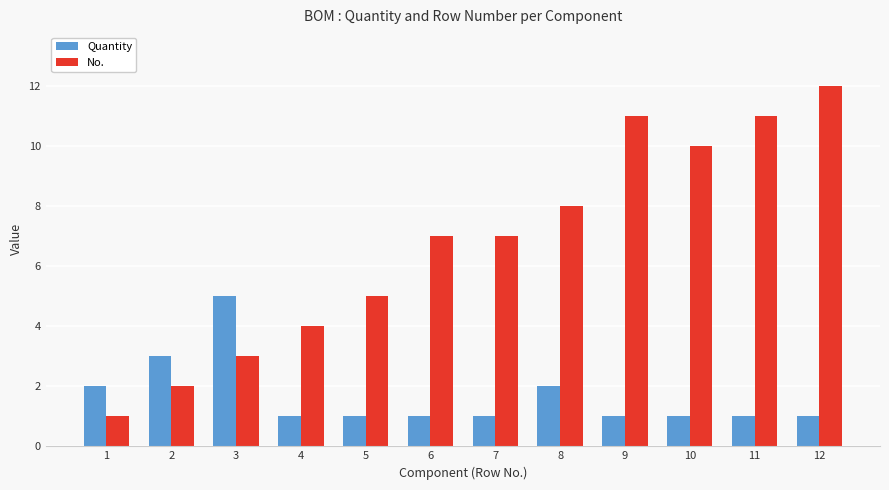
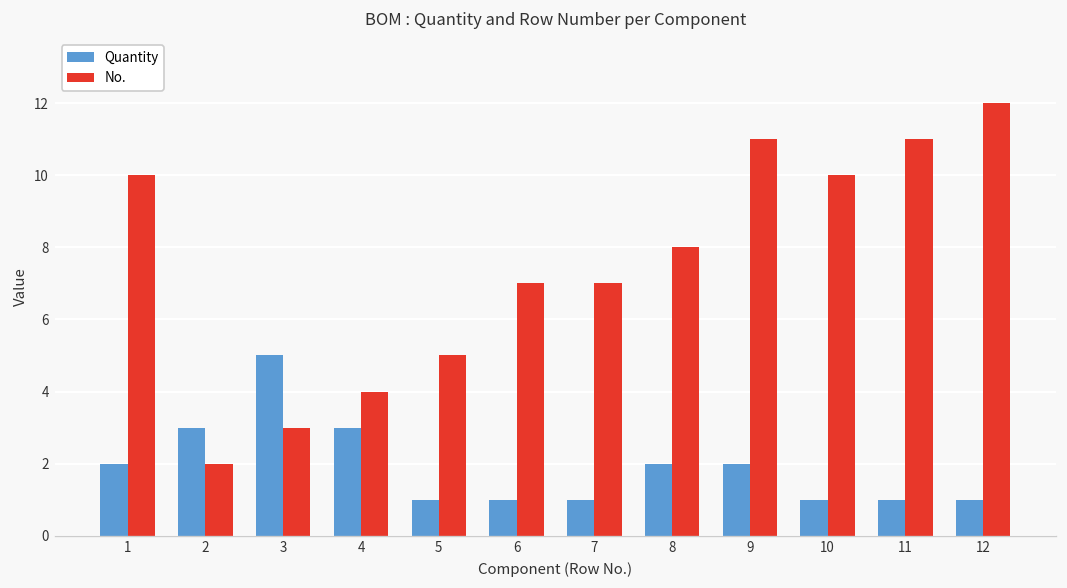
  {
    "Quantity": {
      "1": 2,
      "2": 3,
      "3": 5,
-     "4": 1,
+     "4": 3,
      "5": 1,
      "6": 1,
      "7": 1,
      "8": 2,
-     "9": 1,
+     "9": 2,
      "10": 1,
      "11": 1,
      "12": 1
    },
    "No.": {
-     "1": 1,
+     "1": 10,
      "2": 2,
      "3": 3,
      "4": 4,
      "5": 5,
      "6": 7,
      "7": 7,
      "8": 8,
      "9": 11,
      "10": 10,
      "11": 11,
      "12": 12
    }
  }
